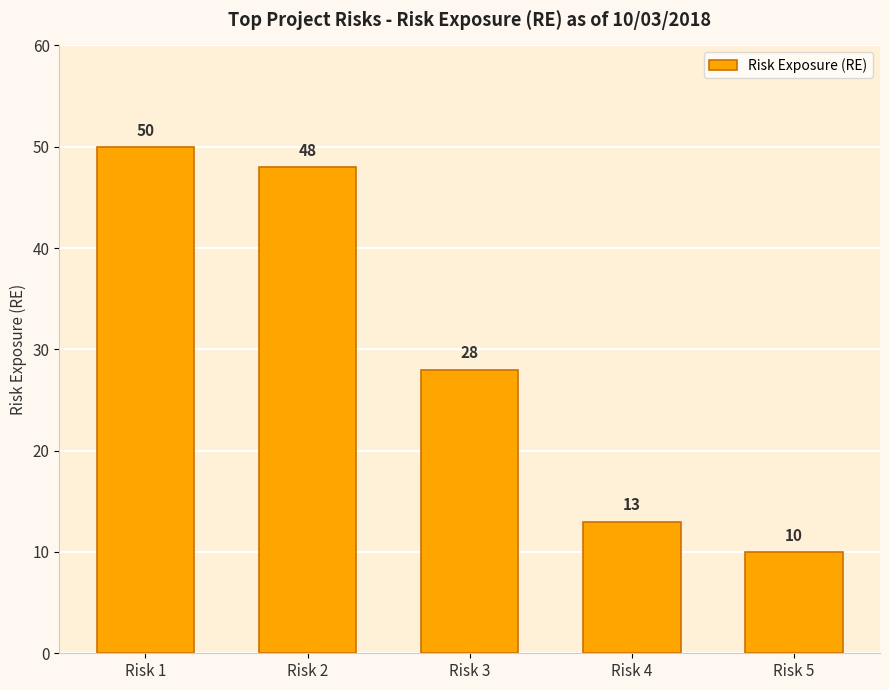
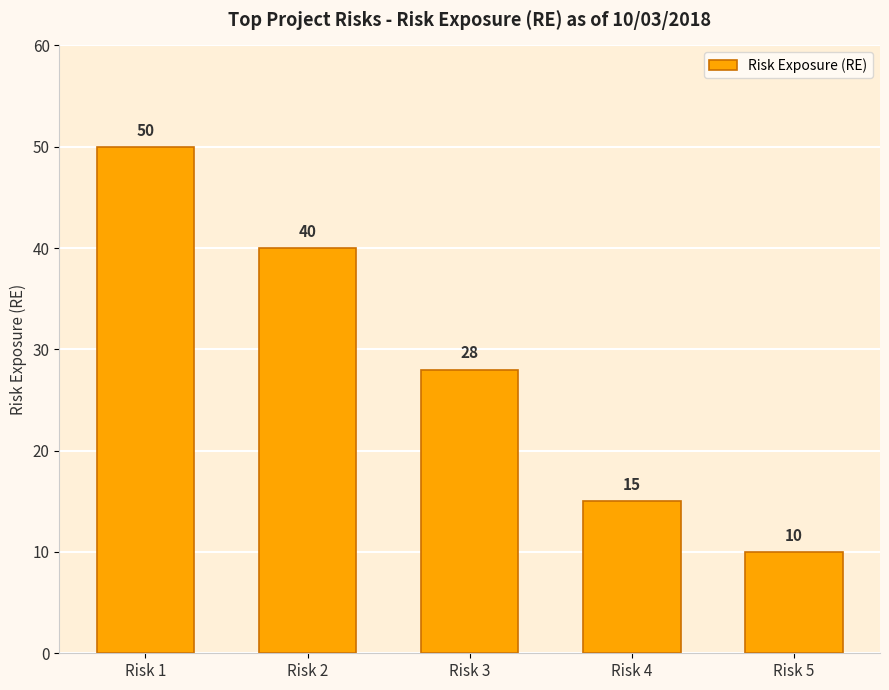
  {
    "Risk 1": 50,
-   "Risk 2": 48,
+   "Risk 2": 40,
    "Risk 3": 28,
-   "Risk 4": 13,
+   "Risk 4": 15,
    "Risk 5": 10
  }
